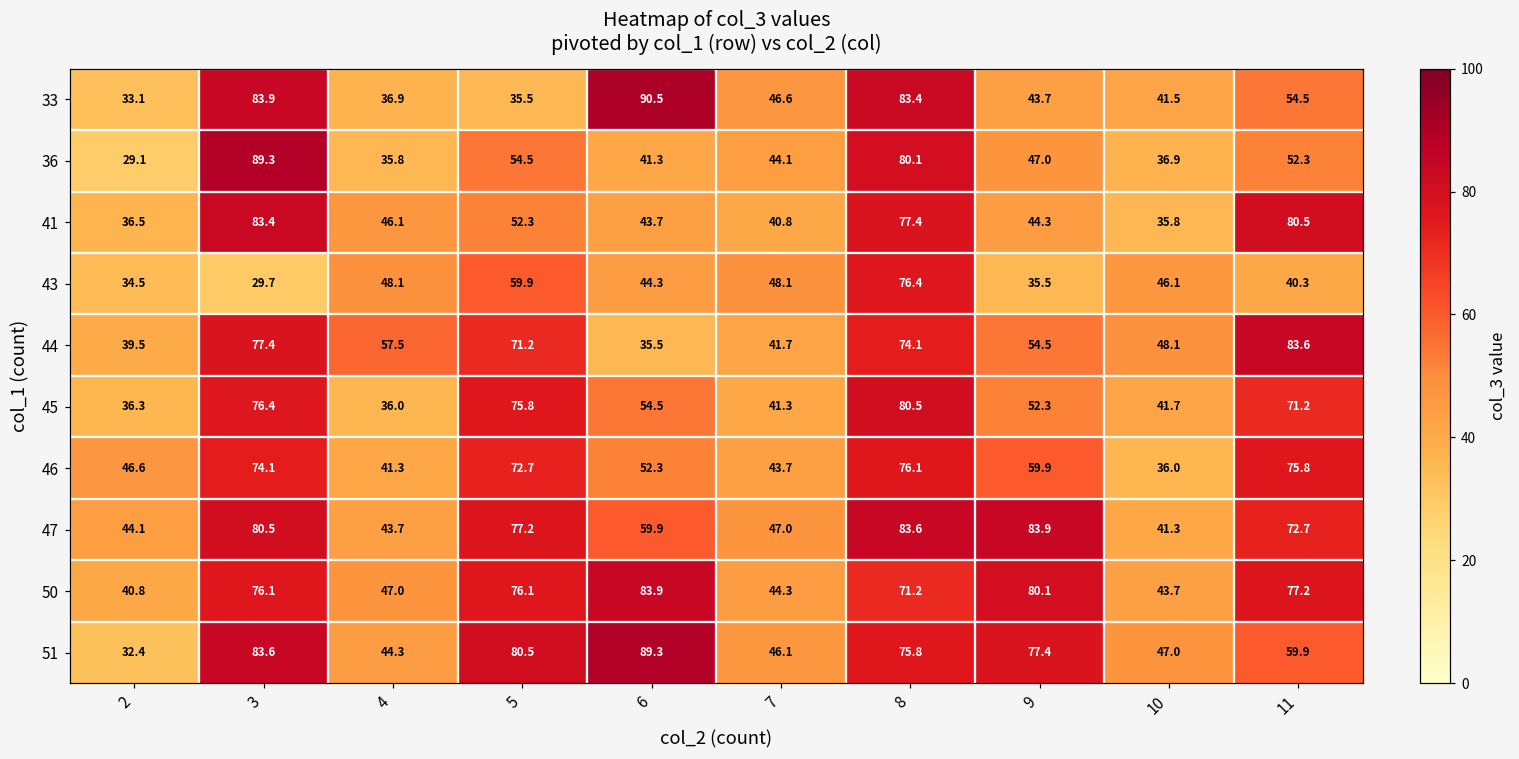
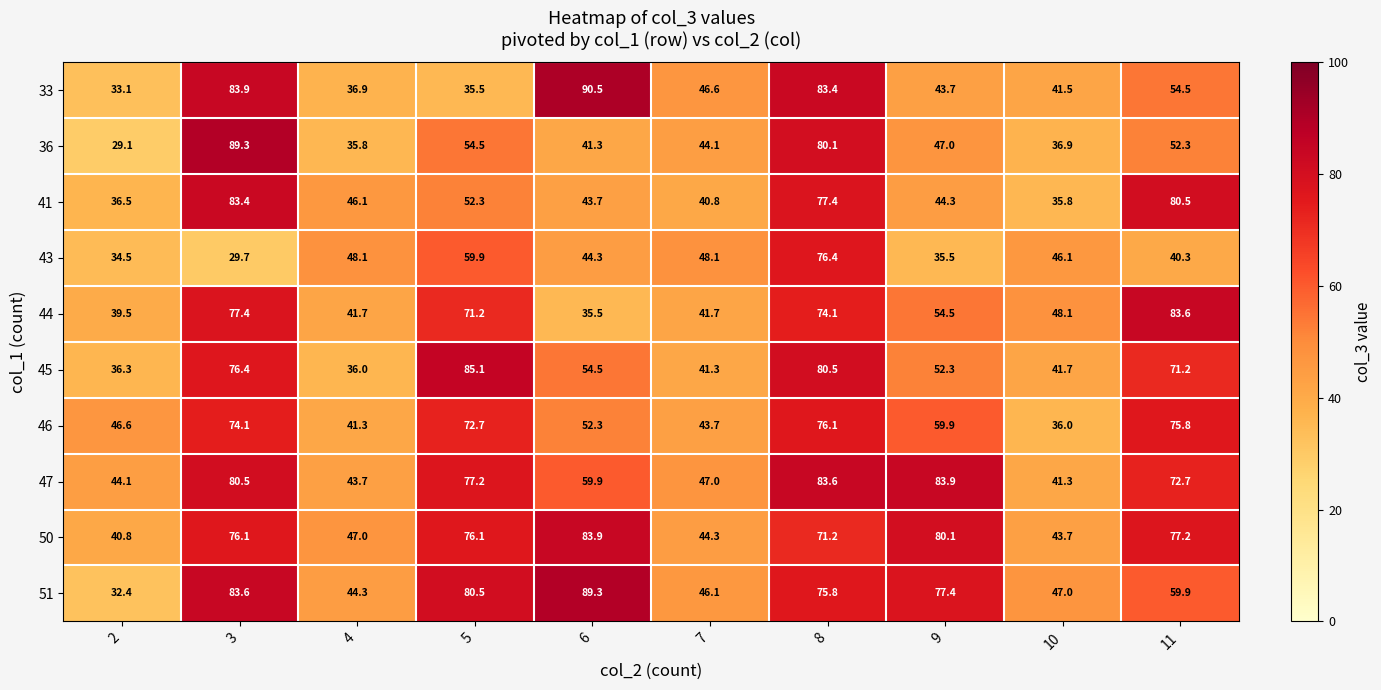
  {
    "33": {
      "2": 33.1,
      "3": 83.9,
      "4": 36.9,
      "5": 35.5,
      "6": 90.5,
      "7": 46.6,
      "8": 83.4,
      "9": 43.7,
      "10": 41.5,
      "11": 54.5
    },
    "36": {
      "2": 29.1,
      "3": 89.3,
      "4": 35.8,
      "5": 54.5,
      "6": 41.3,
      "7": 44.1,
      "8": 80.1,
      "9": 47.0,
      "10": 36.9,
      "11": 52.3
    },
    "41": {
      "2": 36.5,
      "3": 83.4,
      "4": 46.1,
      "5": 52.3,
      "6": 43.7,
      "7": 40.8,
      "8": 77.4,
      "9": 44.3,
      "10": 35.8,
      "11": 80.5
    },
    "43": {
      "2": 34.5,
      "3": 29.7,
      "4": 48.1,
      "5": 59.9,
      "6": 44.3,
      "7": 48.1,
      "8": 76.4,
      "9": 35.5,
      "10": 46.1,
      "11": 40.3
    },
    "44": {
      "2": 39.5,
      "3": 77.4,
-     "4": 57.5,
+     "4": 41.7,
      "5": 71.2,
      "6": 35.5,
      "7": 41.7,
      "8": 74.1,
      "9": 54.5,
      "10": 48.1,
      "11": 83.6
    },
    "45": {
      "2": 36.3,
      "3": 76.4,
      "4": 36.0,
-     "5": 75.8,
+     "5": 85.1,
      "6": 54.5,
      "7": 41.3,
      "8": 80.5,
      "9": 52.3,
      "10": 41.7,
      "11": 71.2
    },
    "46": {
      "2": 46.6,
      "3": 74.1,
      "4": 41.3,
      "5": 72.7,
      "6": 52.3,
      "7": 43.7,
      "8": 76.1,
      "9": 59.9,
      "10": 36.0,
      "11": 75.8
    },
    "47": {
      "2": 44.1,
      "3": 80.5,
      "4": 43.7,
      "5": 77.2,
      "6": 59.9,
      "7": 47.0,
      "8": 83.6,
      "9": 83.9,
      "10": 41.3,
      "11": 72.7
    },
    "50": {
      "2": 40.8,
      "3": 76.1,
      "4": 47.0,
      "5": 76.1,
      "6": 83.9,
      "7": 44.3,
      "8": 71.2,
      "9": 80.1,
      "10": 43.7,
      "11": 77.2
    },
    "51": {
      "2": 32.4,
      "3": 83.6,
      "4": 44.3,
      "5": 80.5,
      "6": 89.3,
      "7": 46.1,
      "8": 75.8,
      "9": 77.4,
      "10": 47.0,
      "11": 59.9
    }
  }
